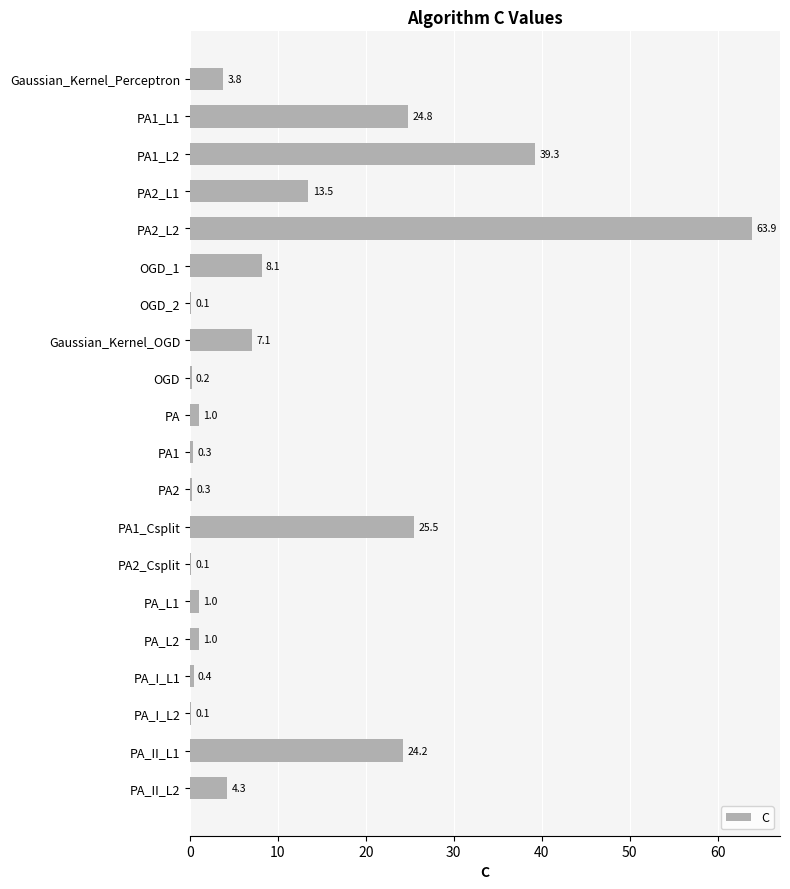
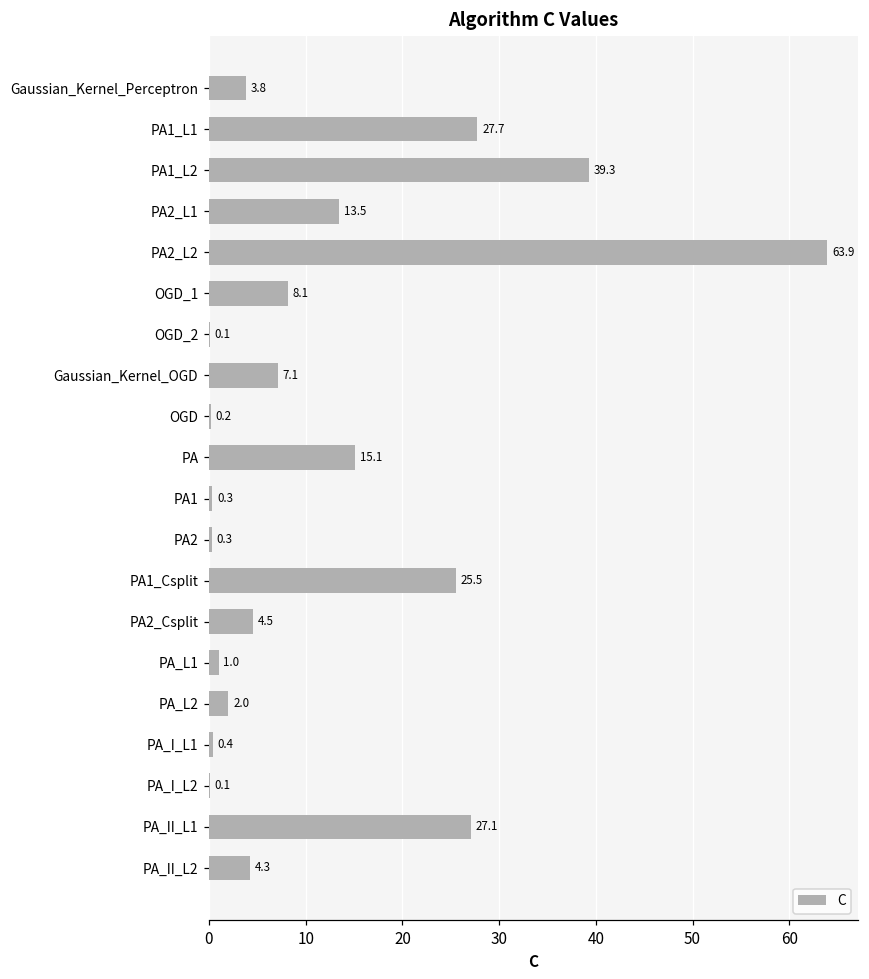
  {
    "Gaussian_Kernel_Perceptron": 3.8,
-   "PA1_L1": 24.8,
+   "PA1_L1": 27.7,
    "PA1_L2": 39.3,
    "PA2_L1": 13.5,
    "PA2_L2": 63.9,
    "OGD_1": 8.1,
    "OGD_2": 0.1,
    "Gaussian_Kernel_OGD": 7.1,
    "OGD": 0.2,
-   "PA": 1.0,
+   "PA": 15.1,
    "PA1": 0.3,
    "PA2": 0.3,
    "PA1_Csplit": 25.5,
-   "PA2_Csplit": 0.1,
+   "PA2_Csplit": 4.5,
    "PA_L1": 1.0,
-   "PA_L2": 1.0,
+   "PA_L2": 2.0,
    "PA_I_L1": 0.4,
    "PA_I_L2": 0.1,
-   "PA_II_L1": 24.2,
+   "PA_II_L1": 27.1,
    "PA_II_L2": 4.3
  }
